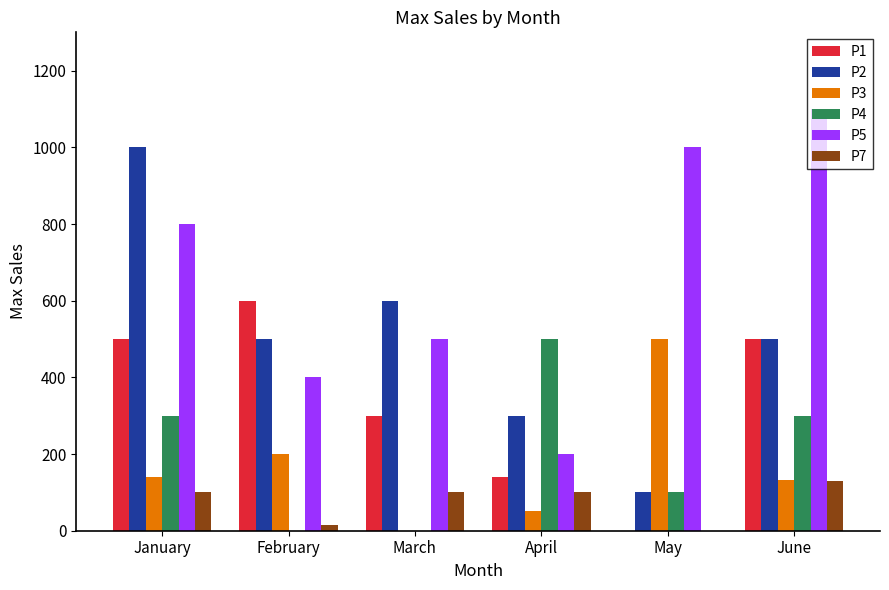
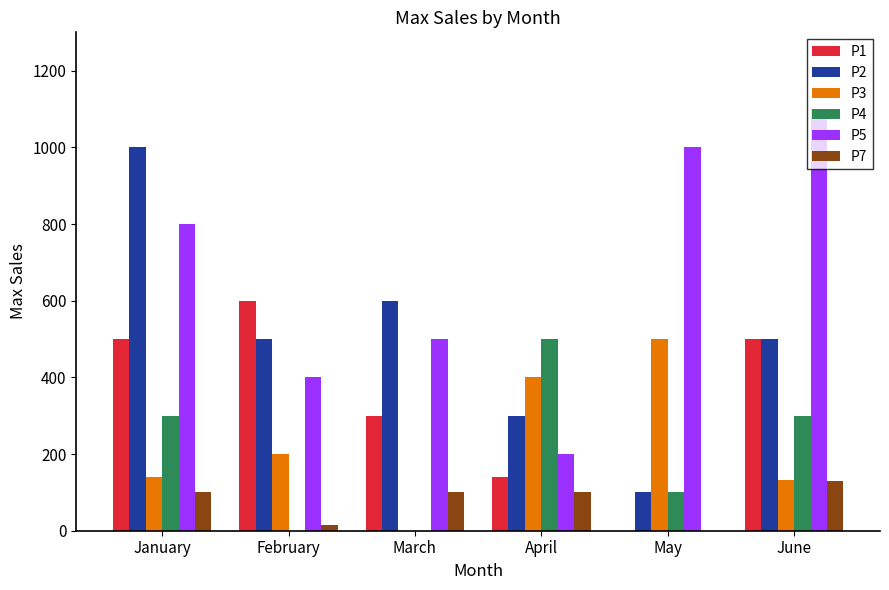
  {
    "P1": {
      "January": 500,
      "February": 600,
      "March": 300,
      "April": 140,
      "May": 0,
      "June": 500
    },
    "P2": {
      "January": 1000,
      "February": 500,
      "March": 600,
      "April": 300,
      "May": 100,
      "June": 500
    },
    "P3": {
      "January": 140,
      "February": 200,
      "March": 0,
-     "April": 50,
+     "April": 400,
      "May": 500,
      "June": 130
    },
    "P4": {
      "January": 300,
      "February": 0,
      "March": 0,
      "April": 500,
      "May": 100,
      "June": 300
    },
    "P5": {
      "January": 800,
      "February": 400,
      "March": 500,
      "April": 200,
      "May": 1000
    },
    "P7": {
      "January": 100,
      "February": 10,
      "March": 100,
      "April": 100,
      "May": 0,
      "June": 130
    }
  }
